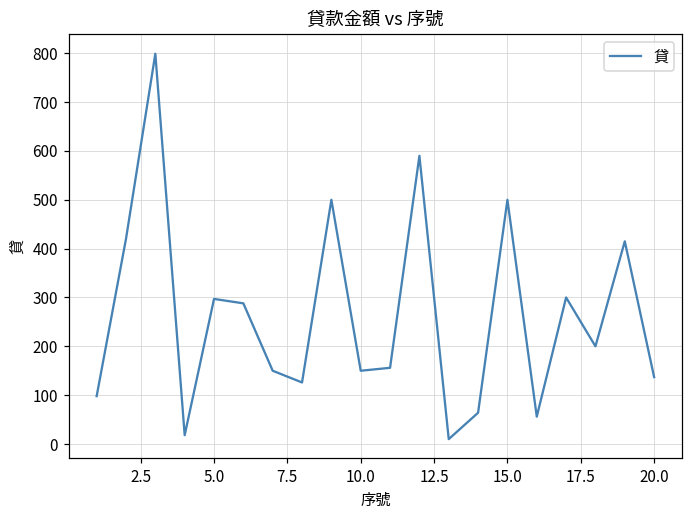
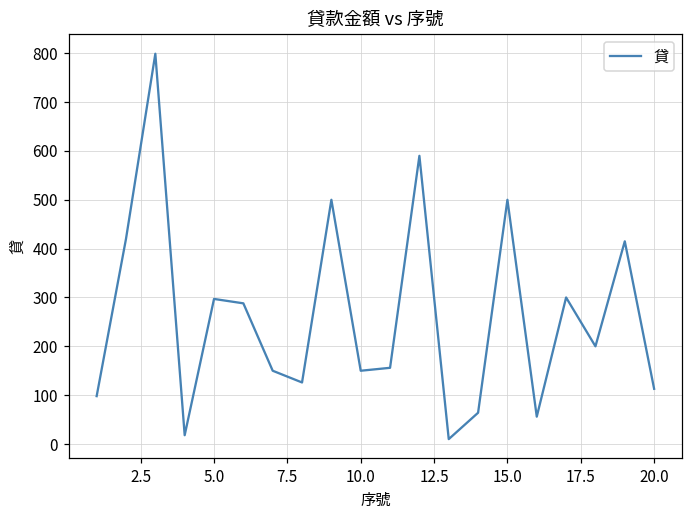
  {
    "5.0": 300,
    "10.0": 150,
    "15.0": 500,
-   "20.0": 140
+   "20.0": 110
  }
